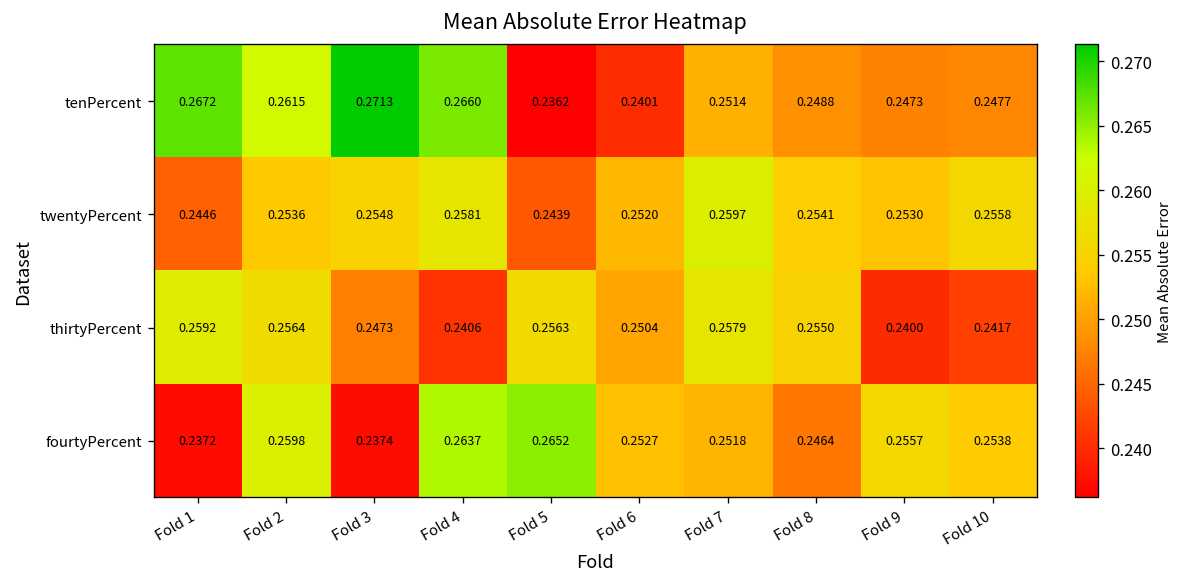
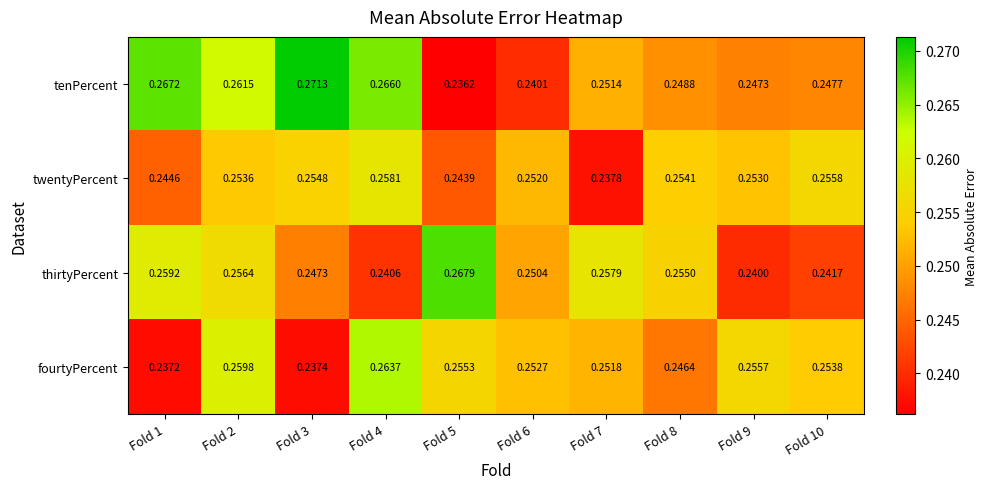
  {
    "tenPercent": {
      "Fold 1": 0.2672,
      "Fold 2": 0.2615,
      "Fold 3": 0.2713,
      "Fold 4": 0.2660,
      "Fold 5": 0.2362,
      "Fold 6": 0.2401,
      "Fold 7": 0.2514,
      "Fold 8": 0.2488,
      "Fold 9": 0.2473,
      "Fold 10": 0.2477
    },
    "twentyPercent": {
      "Fold 1": 0.2446,
      "Fold 2": 0.2536,
      "Fold 3": 0.2548,
      "Fold 4": 0.2581,
      "Fold 5": 0.2439,
      "Fold 6": 0.2520,
-     "Fold 7": 0.2597,
+     "Fold 7": 0.2378,
      "Fold 8": 0.2541,
      "Fold 9": 0.2530,
      "Fold 10": 0.2558
    },
    "thirtyPercent": {
      "Fold 1": 0.2592,
      "Fold 2": 0.2564,
      "Fold 3": 0.2473,
      "Fold 4": 0.2406,
-     "Fold 5": 0.2563,
+     "Fold 5": 0.2679,
      "Fold 6": 0.2504,
      "Fold 7": 0.2579,
      "Fold 8": 0.2550,
      "Fold 9": 0.2400,
      "Fold 10": 0.2417
    },
    "fourtyPercent": {
      "Fold 1": 0.2372,
      "Fold 2": 0.2598,
      "Fold 3": 0.2374,
      "Fold 4": 0.2637,
-     "Fold 5": 0.2652,
+     "Fold 5": 0.2553,
      "Fold 6": 0.2527,
      "Fold 7": 0.2518,
      "Fold 8": 0.2464,
      "Fold 9": 0.2557,
      "Fold 10": 0.2538
    }
  }
